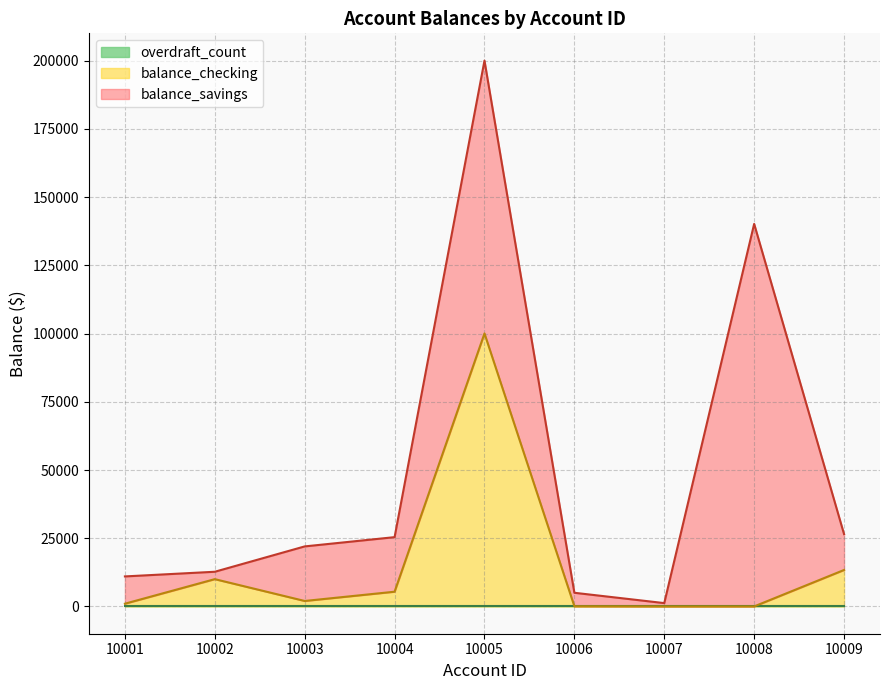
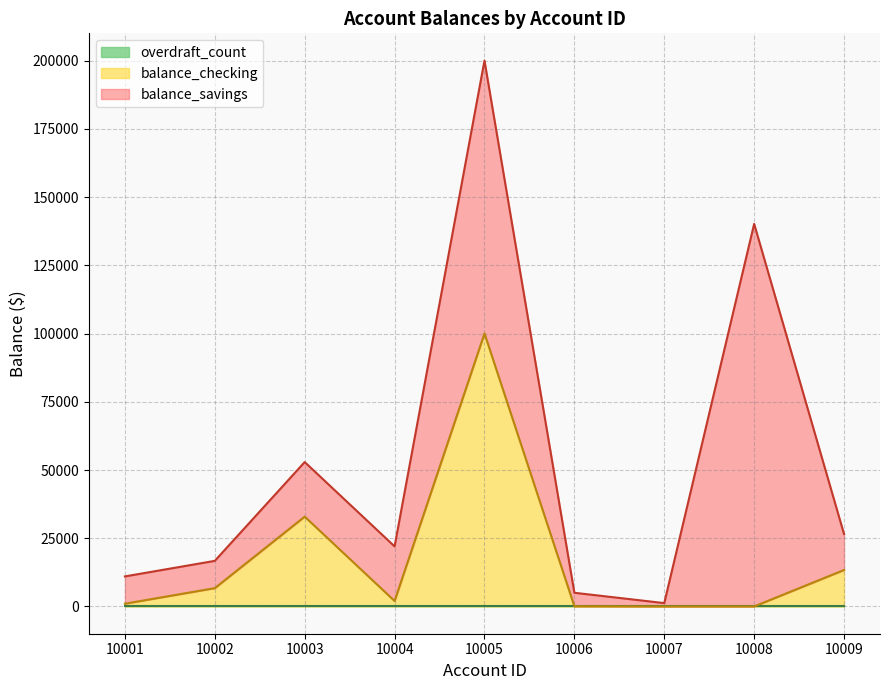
  {
    "overdraft_count": {
      "10001": 0,
      "10002": 0,
      "10003": 0,
      "10004": 0,
      "10005": 0,
      "10009": 0
    },
    "balance_checking": {
      "10001": 1000,
-     "10002": 10000,
-     "10003": 2000,
-     "10004": 5000,
+     "10002": 7000,
+     "10003": 33000,
+     "10004": 2000,
      "10005": 100000,
      "10009": 13000
    },
    "balance_savings": {
      "10001": 10000,
-     "10002": 3000,
+     "10002": 10000,
      "10003": 20000,
      "10004": 20000,
      "10005": 100000,
      "10006": 5000,
      "10007": 1000,
      "10008": 140000,
      "10009": 13000
    }
  }
